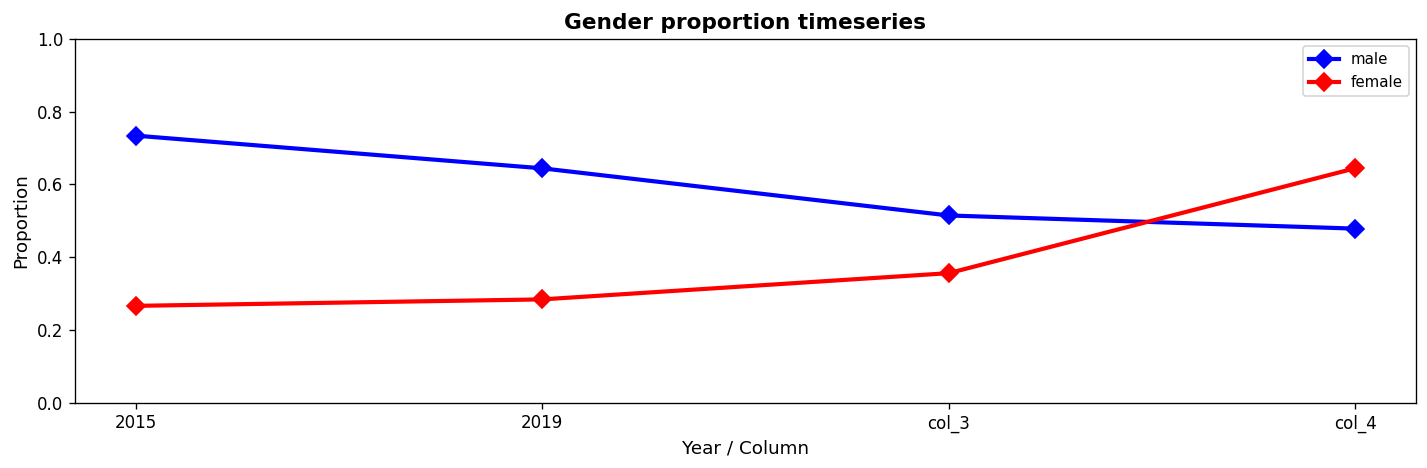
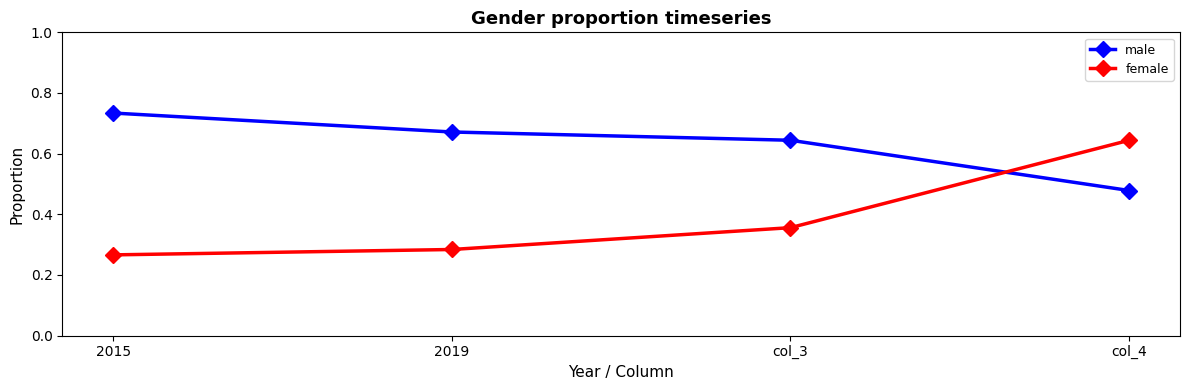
  {
    "male": {
      "2015": 0.73,
-     "2019": 0.64,
-     "col_3": 0.51,
+     "2019": 0.67,
+     "col_3": 0.64,
      "col_4": 0.48
    },
    "female": {
      "2015": 0.27,
      "2019": 0.28,
      "col_3": 0.36,
      "col_4": 0.64
    }
  }
